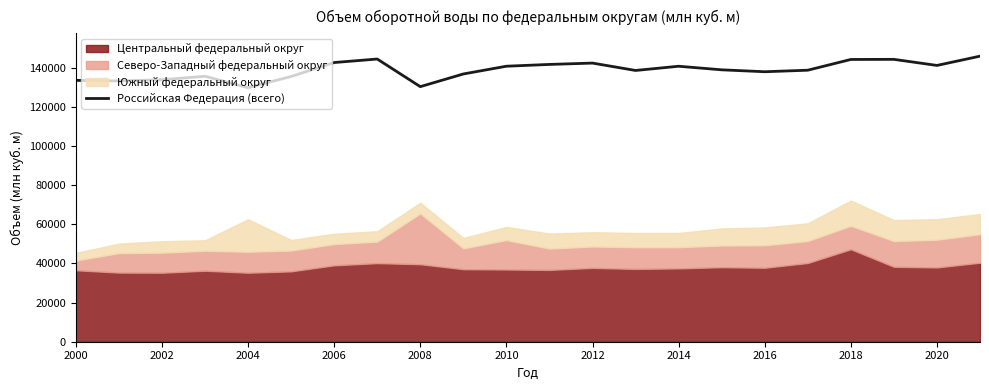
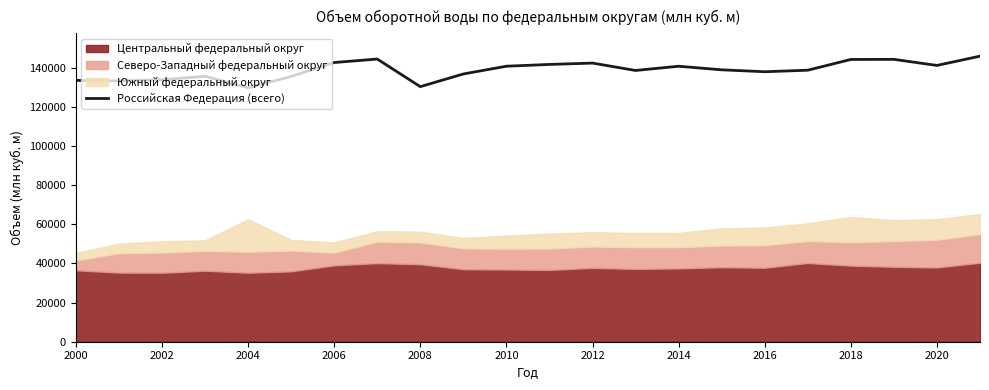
  {
    "Российская Федерация (всего)": {
      "2000": 133000,
      "2006": 143000,
      "2008": 130000,
      "2010": 141000,
      "2012": 142000,
      "2014": 141000,
      "2016": 138000,
      "2018": 144000,
      "2020": 141000
    },
    "Центральный федеральный округ": {
      "2000": 37000,
      "2002": 35000,
      "2004": 35000,
      "2006": 39000,
      "2008": 40000,
      "2010": 37000,
      "2012": 38000,
      "2014": 37000,
      "2016": 38000,
-     "2018": 47000,
+     "2018": 39000,
      "2020": 38000
    },
    "Северо-Западный федеральный округ": {
      "2000": 5000,
      "2002": 10000,
      "2004": 11000,
-     "2006": 11000,
-     "2008": 26000,
-     "2010": 15000,
+     "2006": 6000,
+     "2008": 11000,
+     "2010": 11000,
      "2012": 11000,
      "2014": 11000,
      "2016": 11000,
      "2018": 12000,
      "2020": 14000
    },
    "Южный федеральный округ": {
      "2000": 4000,
      "2002": 6000,
      "2004": 17000,
      "2006": 5000,
      "2008": 6000,
      "2010": 7000,
      "2012": 7000,
      "2014": 7000,
      "2016": 9000,
      "2018": 13000,
      "2020": 10000
    }
  }
